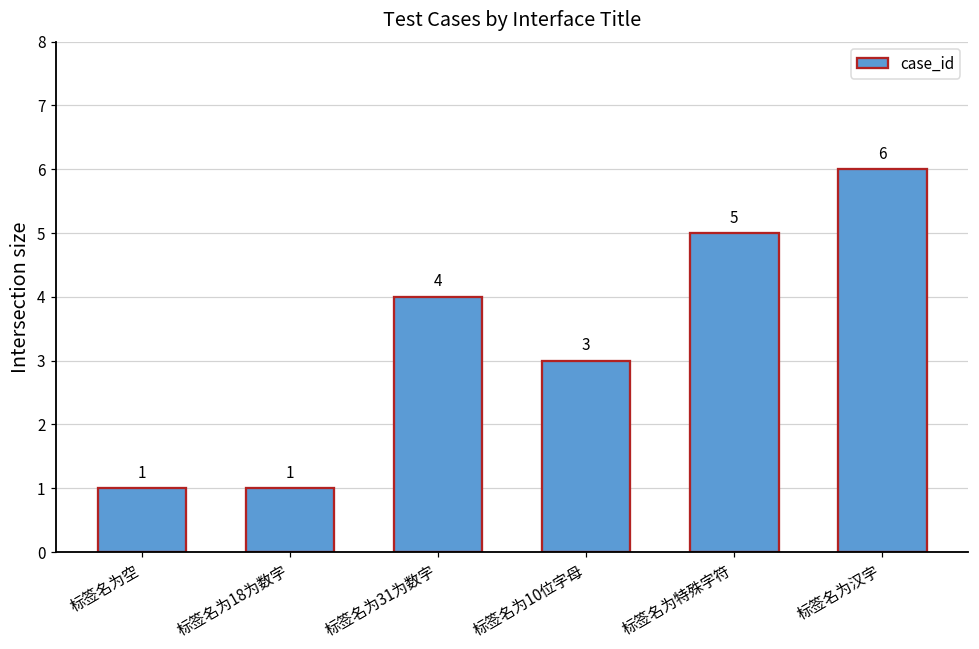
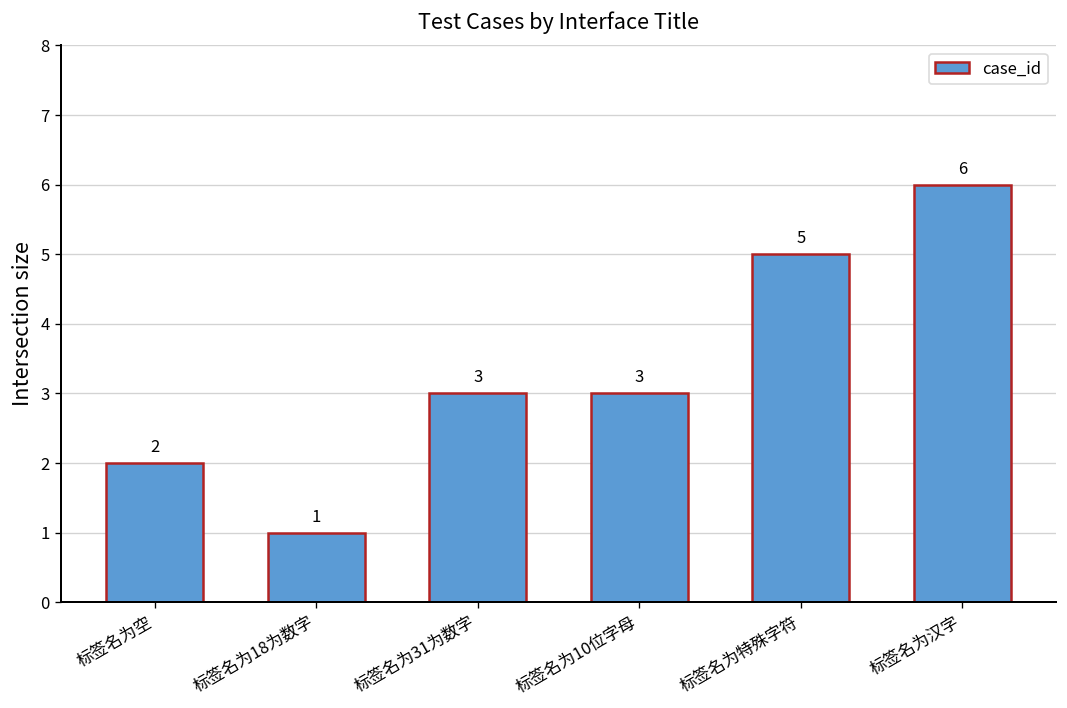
  {
-   "标签名为空": 1,
+   "标签名为空": 2,
    "标签名为18为数字": 1,
-   "标签名为31为数字": 4,
+   "标签名为31为数字": 3,
    "标签名为10位字母": 3,
    "标签名为特殊字符": 5,
    "标签名为汉字": 6
  }
